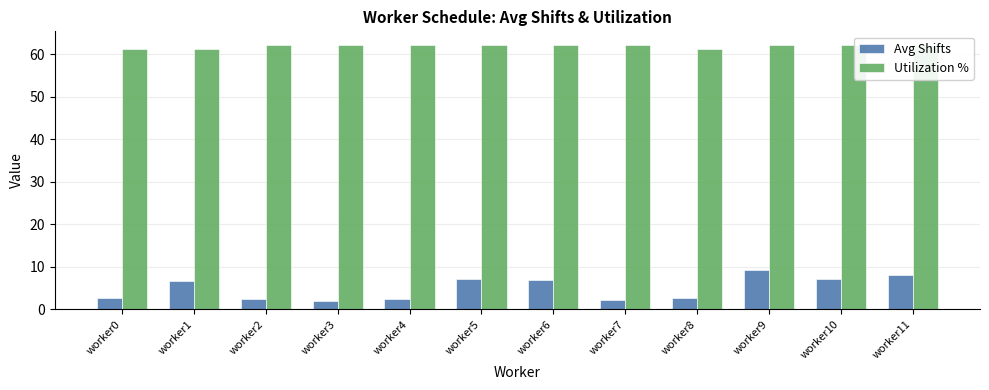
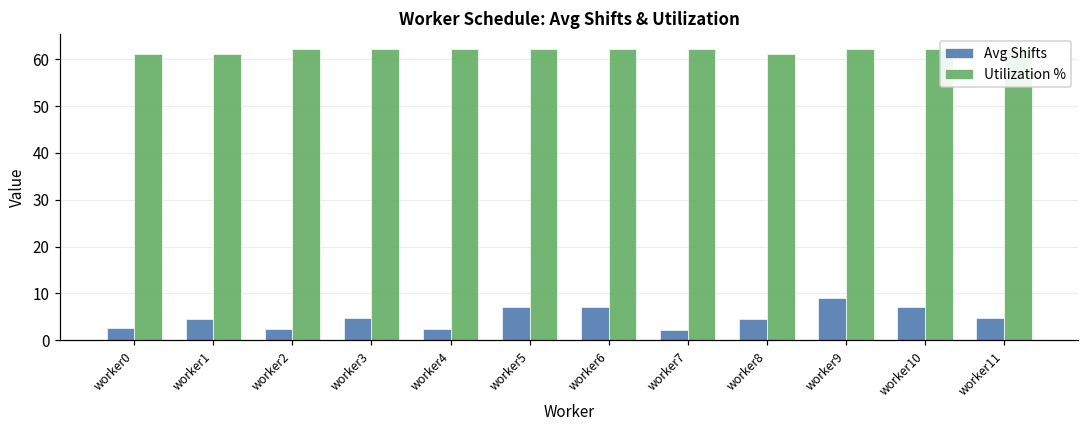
  {
    "Avg Shifts": {
      "worker0": 3,
-     "worker1": 7,
+     "worker1": 5,
      "worker2": 2,
-     "worker3": 2,
+     "worker3": 5,
      "worker4": 2,
      "worker5": 7,
      "worker6": 7,
      "worker7": 2,
-     "worker8": 3,
+     "worker8": 5,
      "worker9": 9,
      "worker10": 7,
-     "worker11": 8
+     "worker11": 5
    },
    "Utilization %": {
      "worker0": 61,
      "worker1": 61,
      "worker2": 62,
      "worker3": 62,
      "worker4": 62,
      "worker5": 62,
      "worker6": 62,
      "worker7": 62,
      "worker8": 61,
      "worker9": 62,
      "worker10": 62
    }
  }
